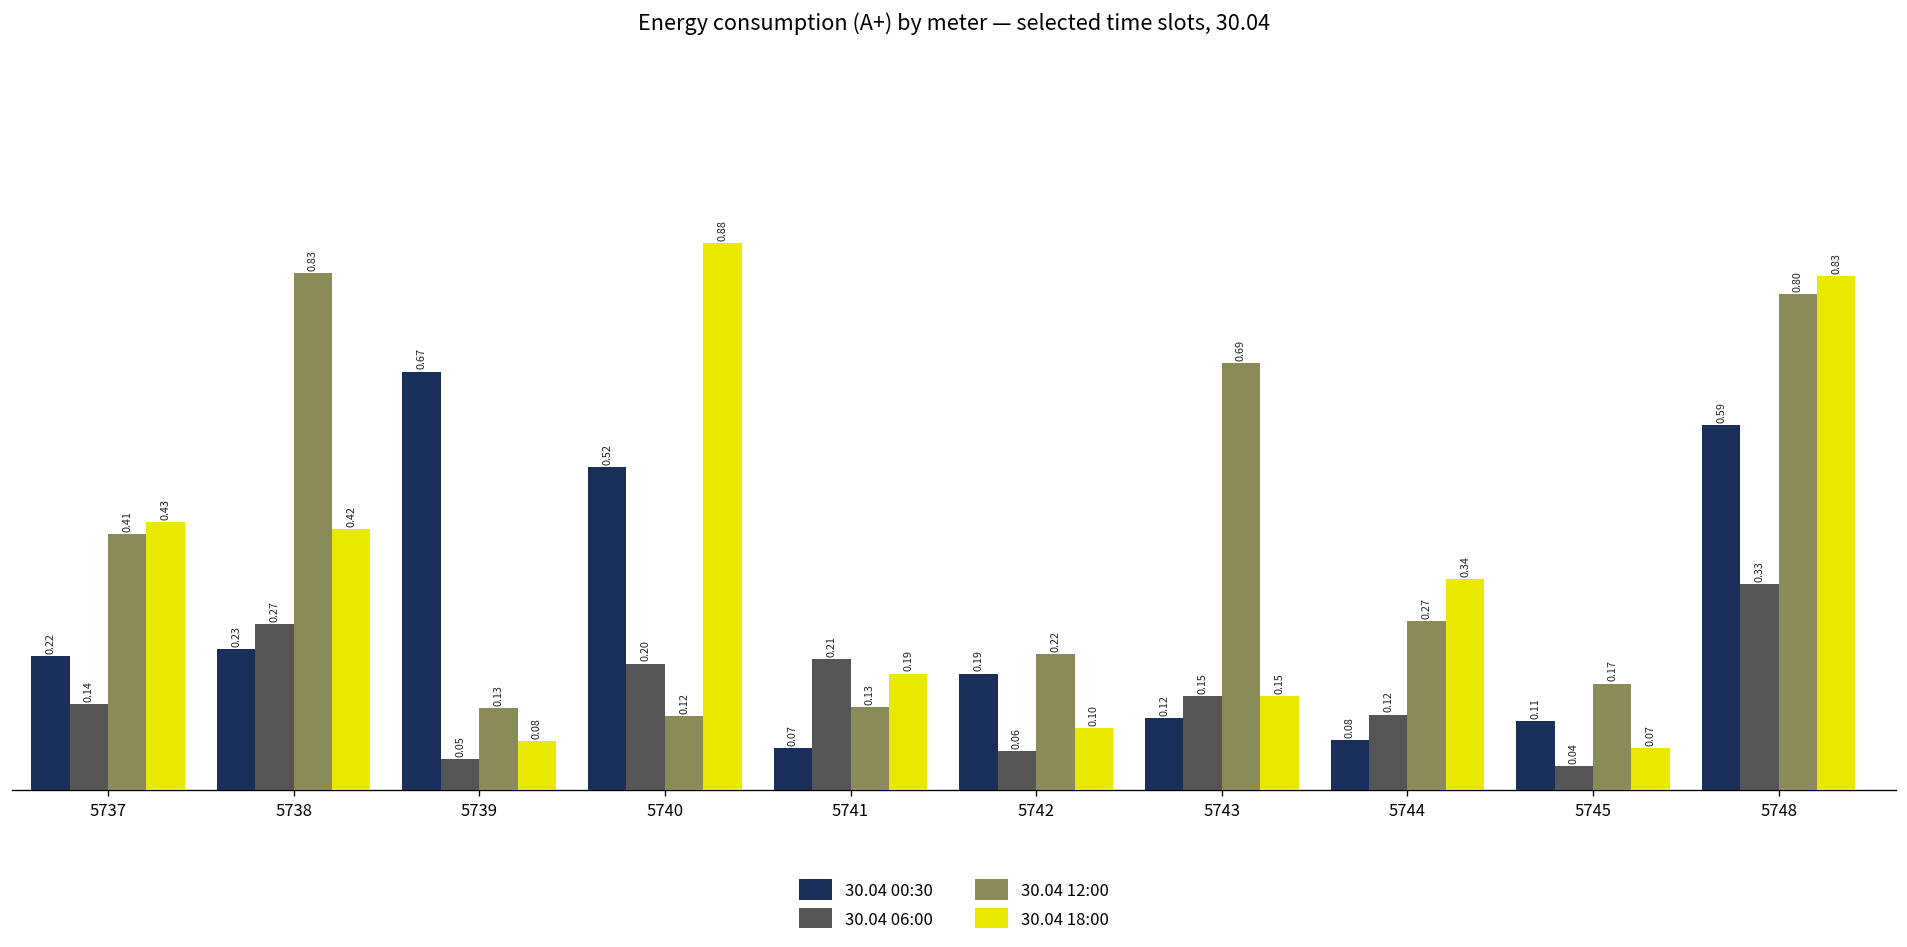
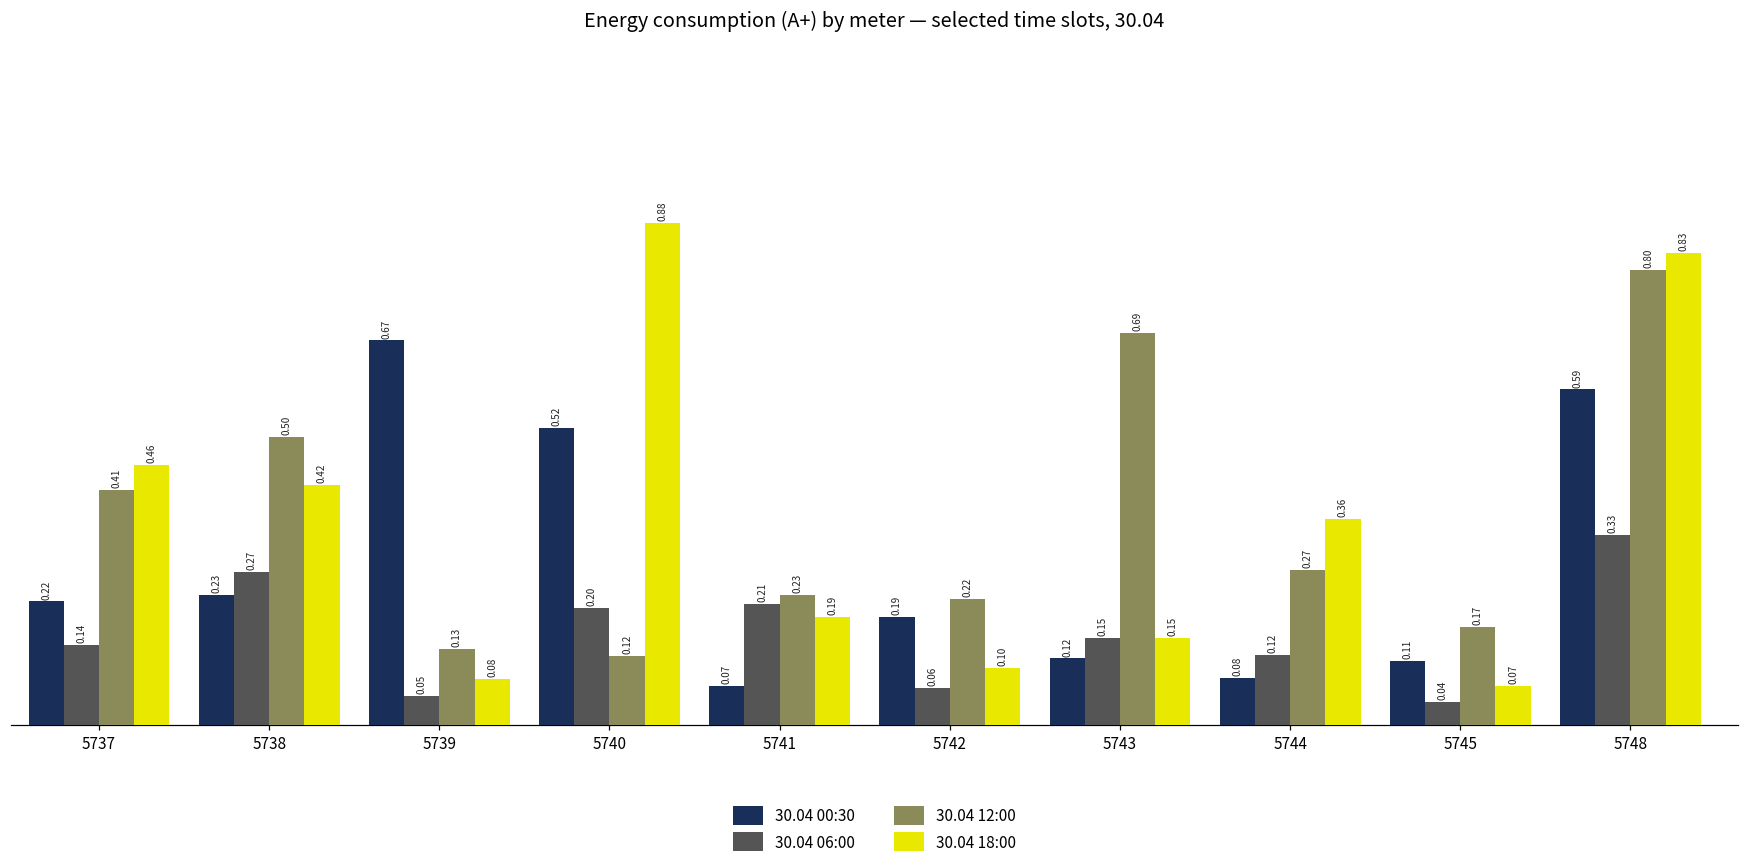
  {
    "30.04 00:30": {
      "5737": 0.22,
      "5738": 0.23,
      "5739": 0.67,
      "5740": 0.52,
      "5741": 0.07,
      "5742": 0.19,
      "5743": 0.12,
      "5744": 0.08,
      "5745": 0.11,
      "5748": 0.59
    },
    "30.04 06:00": {
      "5737": 0.14,
      "5738": 0.27,
      "5739": 0.05,
      "5740": 0.20,
      "5741": 0.21,
      "5742": 0.06,
      "5743": 0.15,
      "5744": 0.12,
      "5745": 0.04,
      "5748": 0.33
    },
    "30.04 12:00": {
      "5737": 0.41,
-     "5738": 0.83,
+     "5738": 0.50,
      "5739": 0.13,
      "5740": 0.12,
-     "5741": 0.13,
+     "5741": 0.23,
      "5742": 0.22,
      "5743": 0.69,
      "5744": 0.27,
      "5745": 0.17,
      "5748": 0.80
    },
    "30.04 18:00": {
-     "5737": 0.43,
+     "5737": 0.46,
      "5738": 0.42,
      "5739": 0.08,
      "5740": 0.88,
      "5741": 0.19,
      "5742": 0.10,
      "5743": 0.15,
-     "5744": 0.34,
+     "5744": 0.36,
      "5745": 0.07,
      "5748": 0.83
    }
  }
